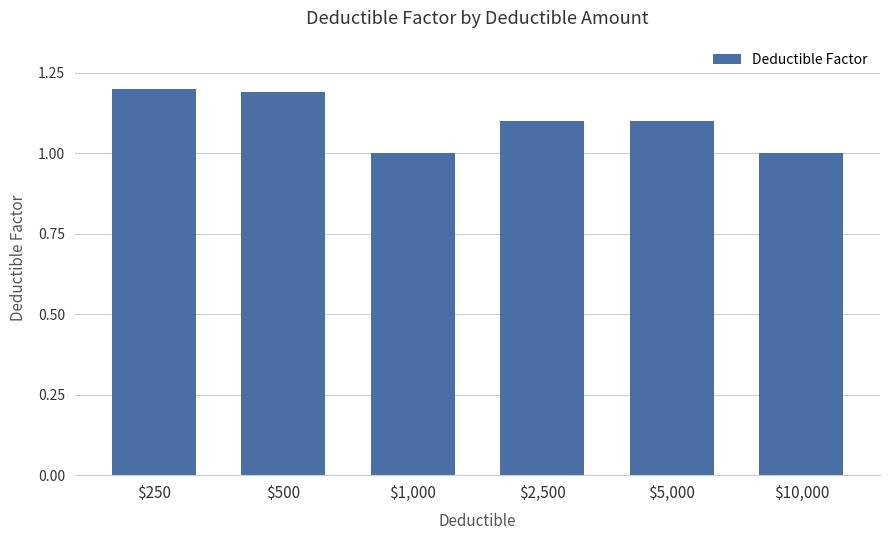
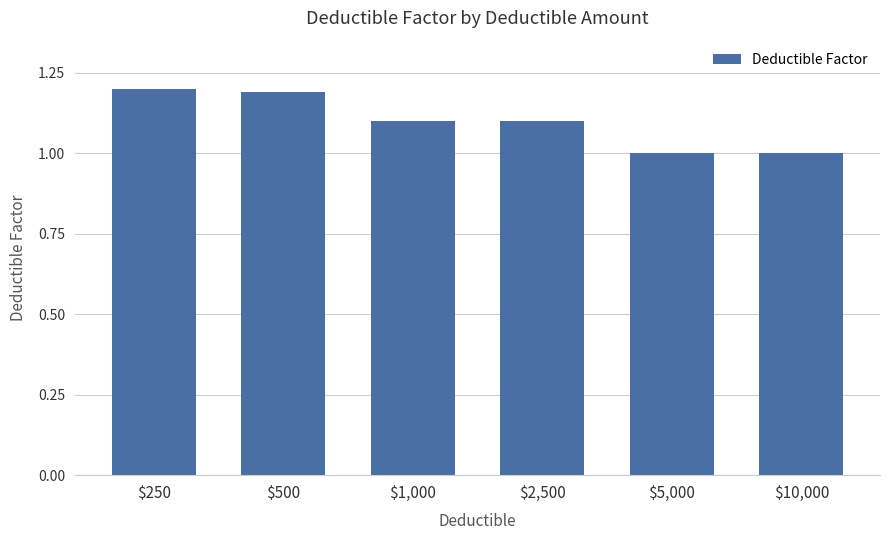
  {
    "$250": 1.2,
    "$500": 1.19,
-   "$1,000": 1.0,
+   "$1,000": 1.1,
    "$2,500": 1.1,
-   "$5,000": 1.1,
+   "$5,000": 1.0,
    "$10,000": 1.0
  }
